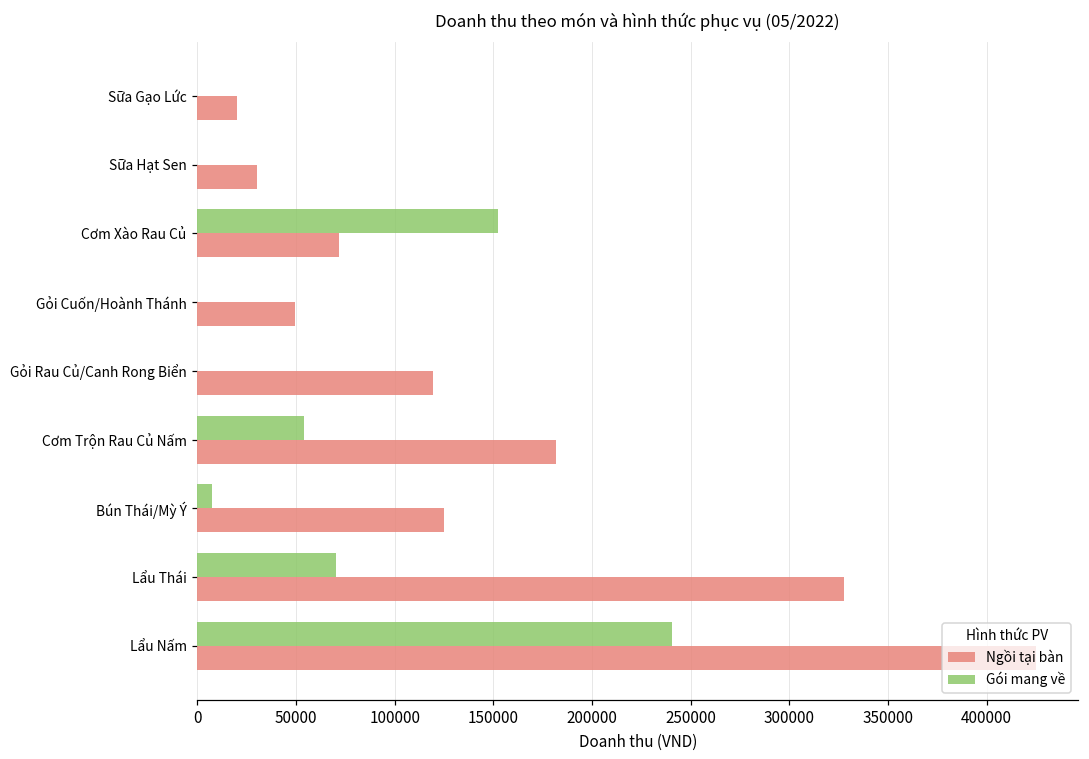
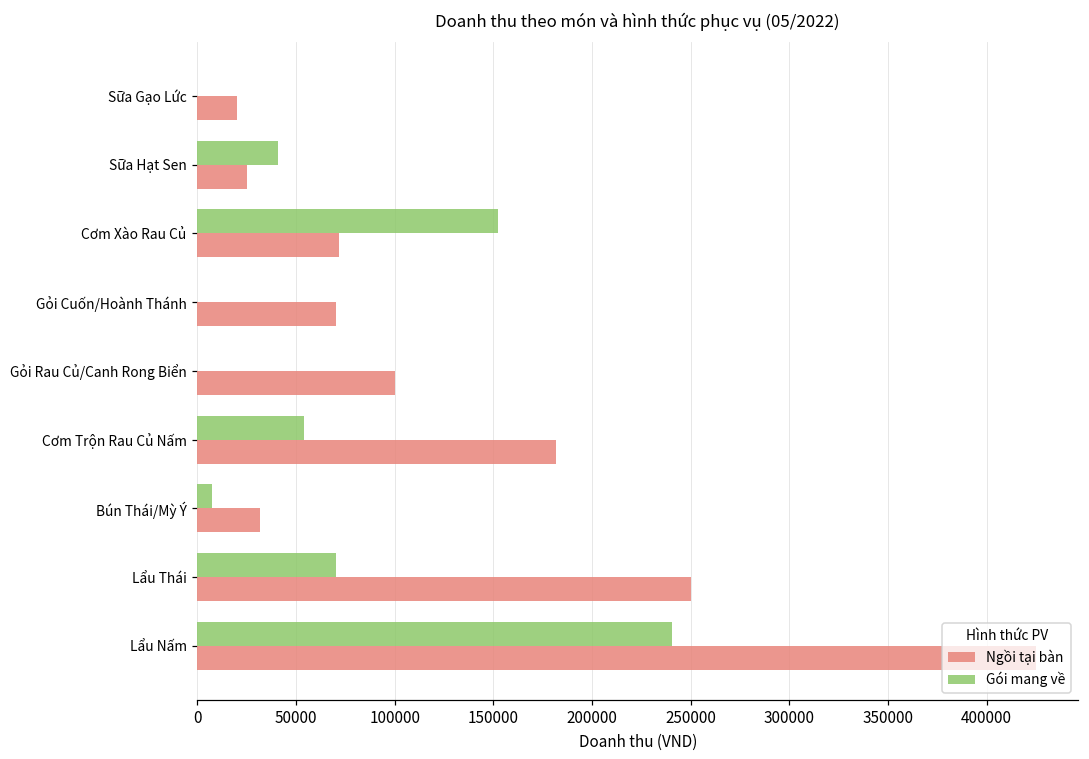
  {
    "Ngồi tại bàn": {
      "Sữa Gạo Lức": 20000,
-     "Sữa Hạt Sen": 30000,
+     "Sữa Hạt Sen": 25000,
      "Cơm Xào Rau Củ": 72000,
-     "Gỏi Cuốn/Hoành Thánh": 50000,
-     "Gỏi Rau Củ/Canh Rong Biển": 120000,
+     "Gỏi Cuốn/Hoành Thánh": 70000,
+     "Gỏi Rau Củ/Canh Rong Biển": 100000,
      "Cơm Trộn Rau Củ Nấm": 182000,
-     "Bún Thái/Mỳ Ý": 125000,
-     "Lẩu Thái": 328000
+     "Bún Thái/Mỳ Ý": 32000,
+     "Lẩu Thái": 250000
    },
    "Gói mang về": {
      "Sữa Gạo Lức": 0,
-     "Sữa Hạt Sen": 0,
+     "Sữa Hạt Sen": 41000,
      "Cơm Xào Rau Củ": 152000,
      "Gỏi Cuốn/Hoành Thánh": 0,
      "Gỏi Rau Củ/Canh Rong Biển": 0,
      "Cơm Trộn Rau Củ Nấm": 54000,
      "Bún Thái/Mỳ Ý": 7000,
      "Lẩu Thái": 70000,
      "Lẩu Nấm": 240000
    }
  }
